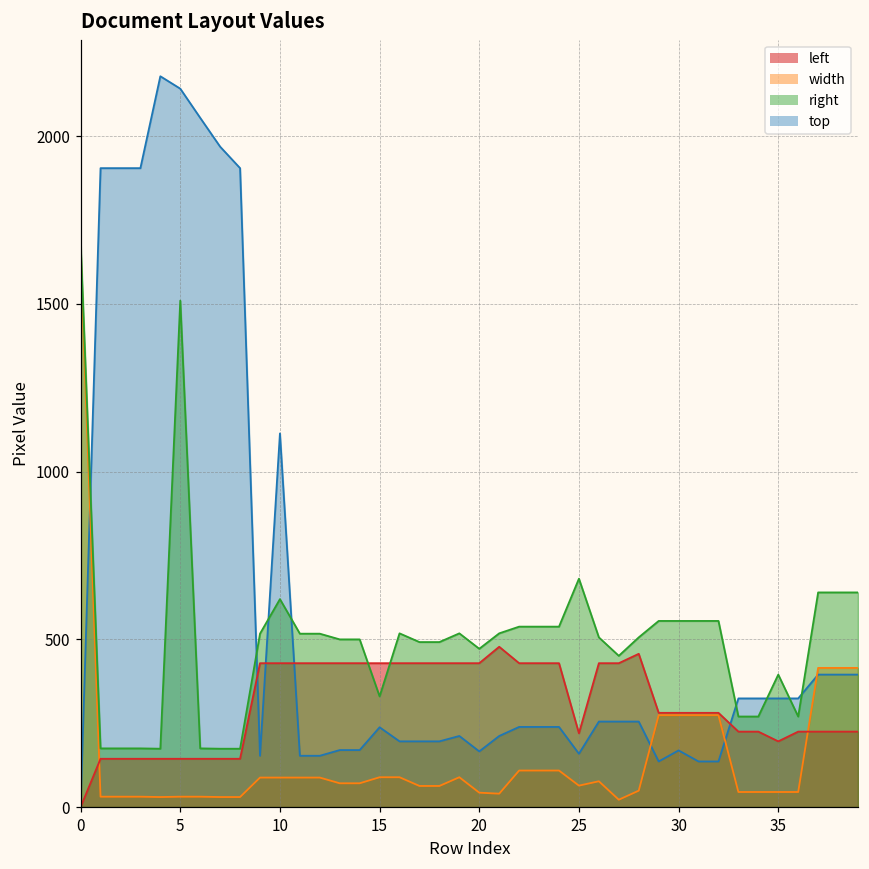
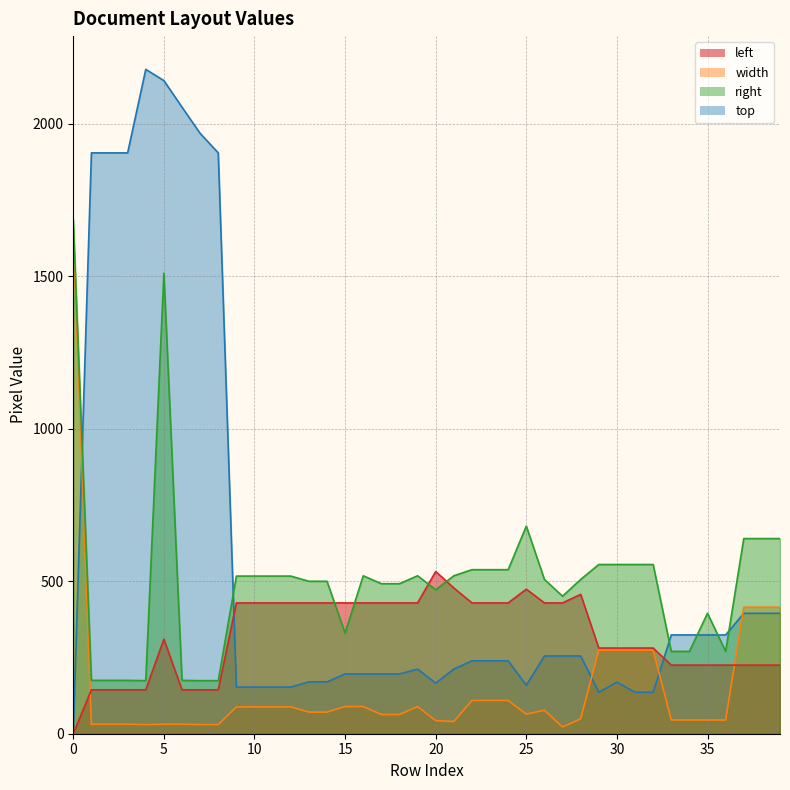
  {
    "top": {
      "5": 2140,
-     "10": 1110,
-     "15": 240,
+     "10": 150,
+     "15": 200,
      "20": 170,
      "25": 160,
      "30": 170,
      "35": 320
    },
    "width": {
      "0": 1650,
      "5": 30,
      "10": 90,
      "15": 90,
      "20": 40,
      "25": 60,
      "35": 50
    },
    "left": {
-     "5": 140,
+     "5": 310,
      "10": 430,
      "15": 430,
-     "20": 430,
-     "25": 220,
-     "35": 200
+     "20": 530,
+     "25": 470,
+     "35": 230
    },
    "right": {
      "0": 1690,
      "5": 1510,
-     "10": 620,
+     "10": 520,
      "15": 330,
      "20": 470,
      "25": 680,
      "30": 560,
      "35": 400
    }
  }
